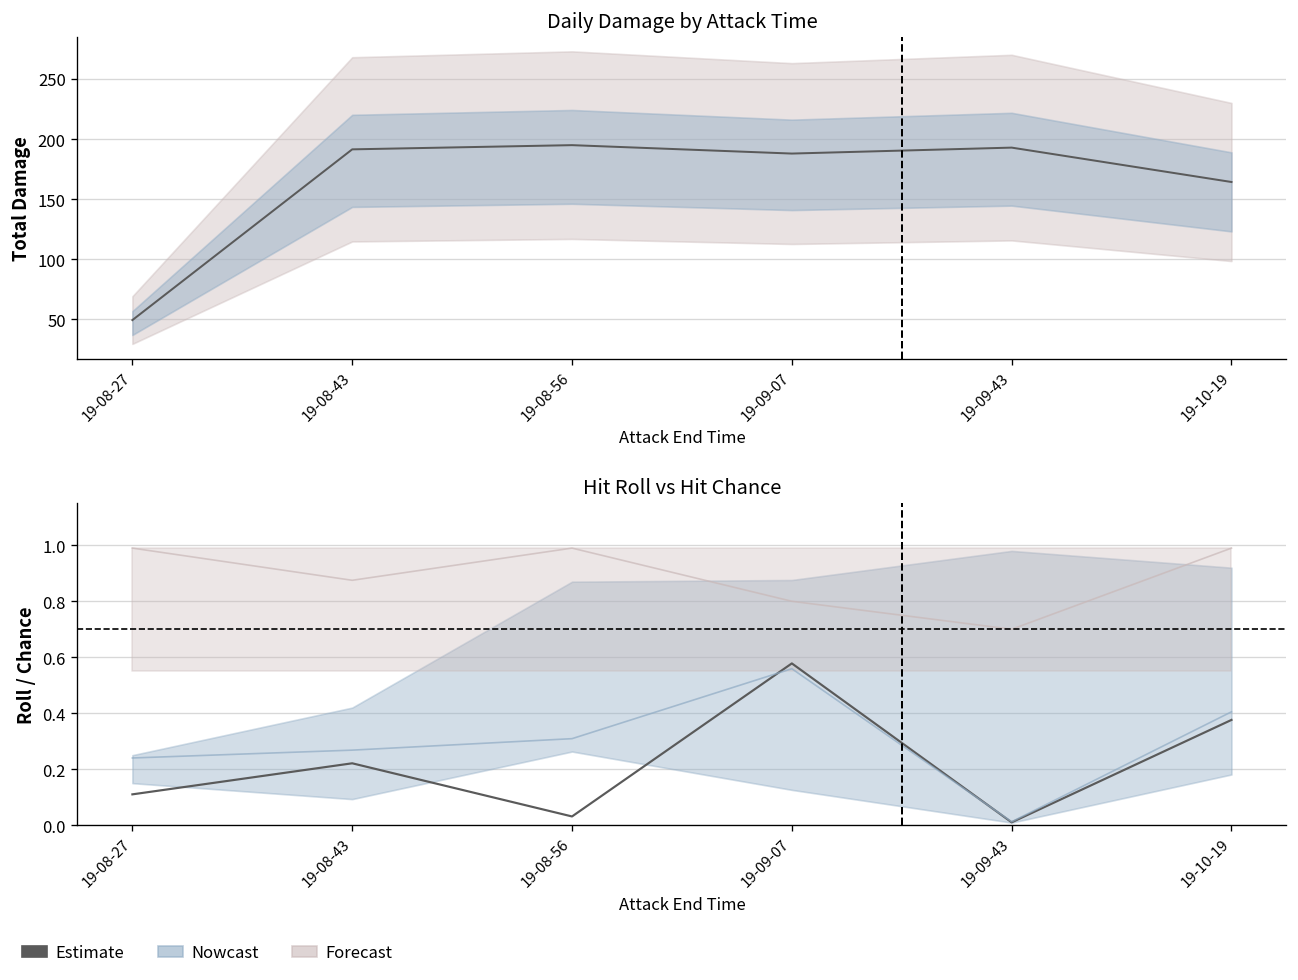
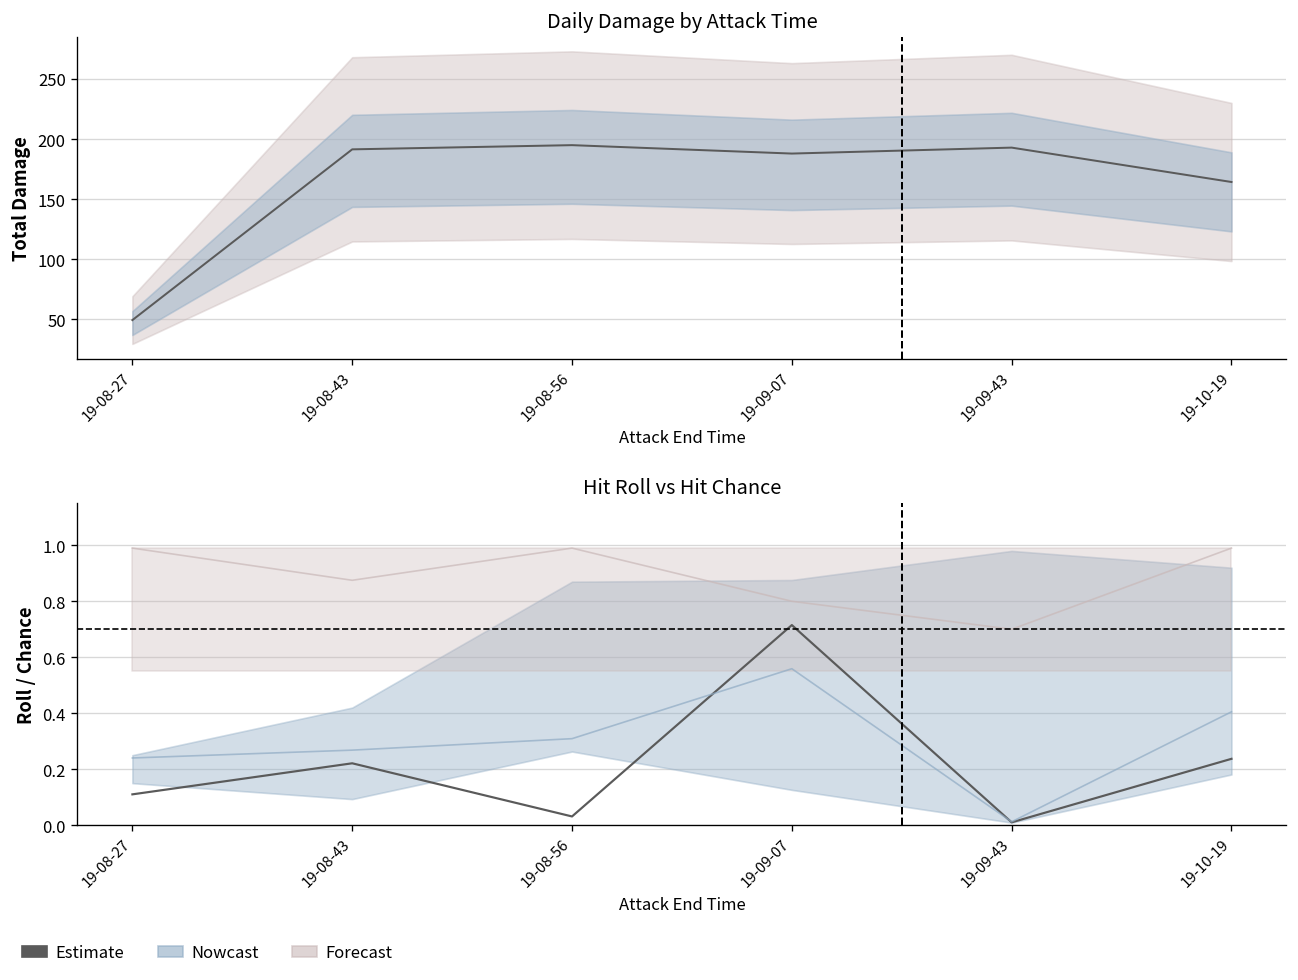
  {
    "Daily Damage by Attack Time": {
      "Estimate": {
        "19-08-27": 50,
        "19-08-43": 192,
        "19-08-56": 195,
        "19-09-07": 188,
        "19-09-43": 193,
        "19-10-19": 164
      }
    },
    "Hit Roll vs Hit Chance": {
      "Estimate": {
        "19-08-27": 0.11,
        "19-08-43": 0.22,
        "19-08-56": 0.03,
-       "19-09-07": 0.58,
-       "19-10-19": 0.38
+       "19-09-07": 0.72,
+       "19-10-19": 0.24
      }
    }
  }
